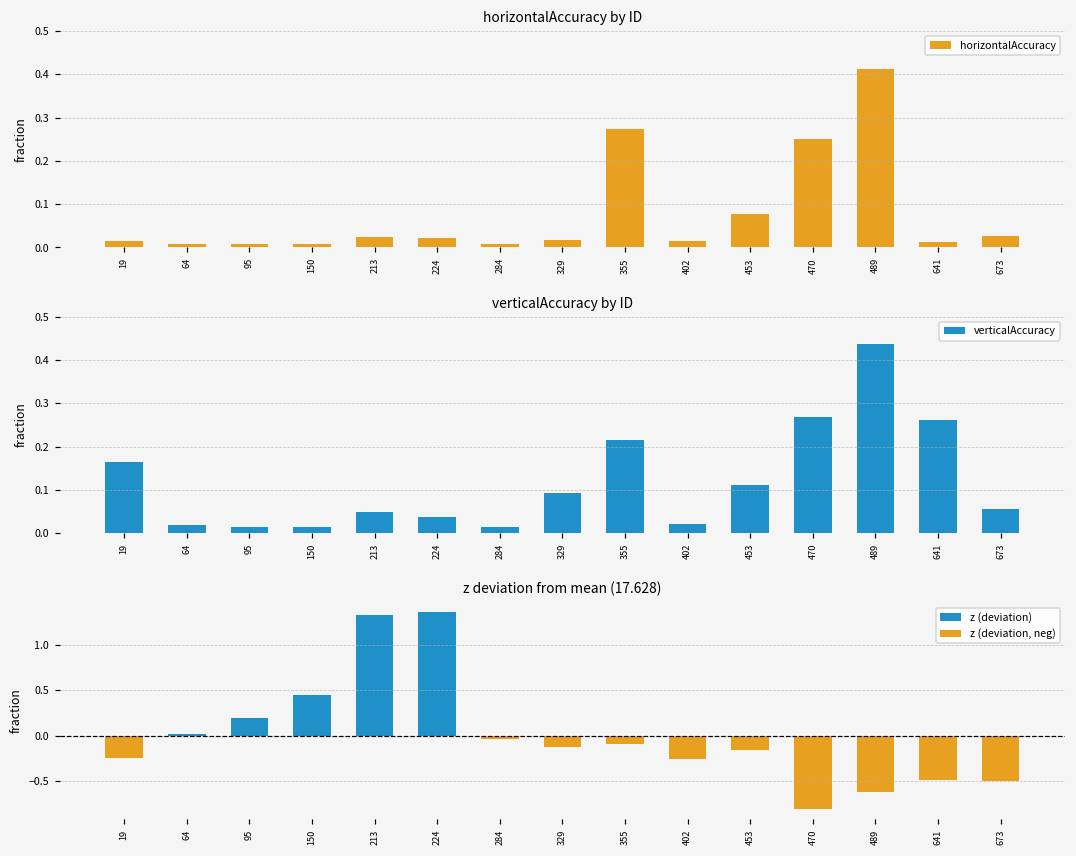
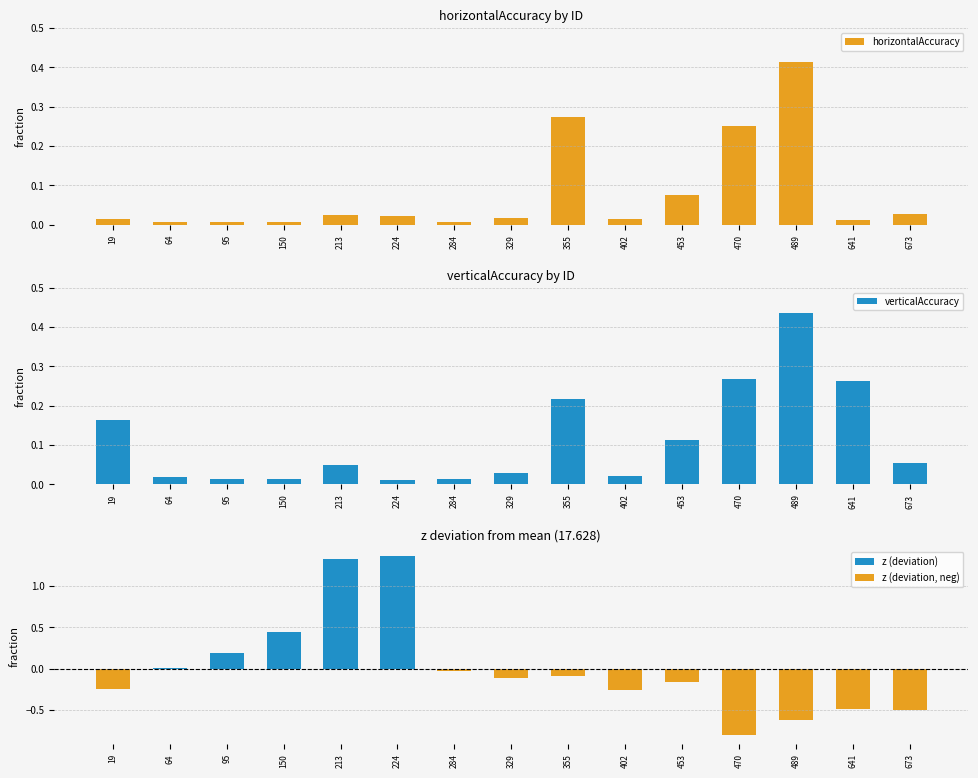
  {
    "horizontalAccuracy by ID": {
      "19": 0.02,
      "64": 0.01,
      "95": 0.01,
      "150": 0.01,
      "213": 0.02,
      "224": 0.02,
      "284": 0.01,
      "329": 0.02,
      "355": 0.27,
      "402": 0.01,
      "453": 0.08,
      "470": 0.25,
      "489": 0.41,
      "641": 0.01,
      "673": 0.03
    },
    "verticalAccuracy by ID": {
      "19": 0.17,
      "64": 0.02,
      "95": 0.01,
      "150": 0.01,
      "213": 0.05,
-     "224": 0.04,
+     "224": 0.01,
      "284": 0.01,
-     "329": 0.09,
+     "329": 0.03,
      "355": 0.22,
      "402": 0.02,
      "453": 0.11,
      "470": 0.27,
      "489": 0.44,
      "641": 0.26,
      "673": 0.06
    },
    "z deviation from mean (17.628)": {
      "z (deviation)": {
        "95": 0.2,
        "150": 0.4,
        "213": 1.3,
        "224": 1.4
      },
      "z (deviation, neg)": {
        "19": -0.2,
        "284": 0.0,
        "329": -0.1,
        "355": -0.1,
        "402": -0.3,
        "453": -0.2,
        "470": -0.8,
        "489": -0.6,
        "641": -0.5,
        "673": -0.5
      }
    }
  }
